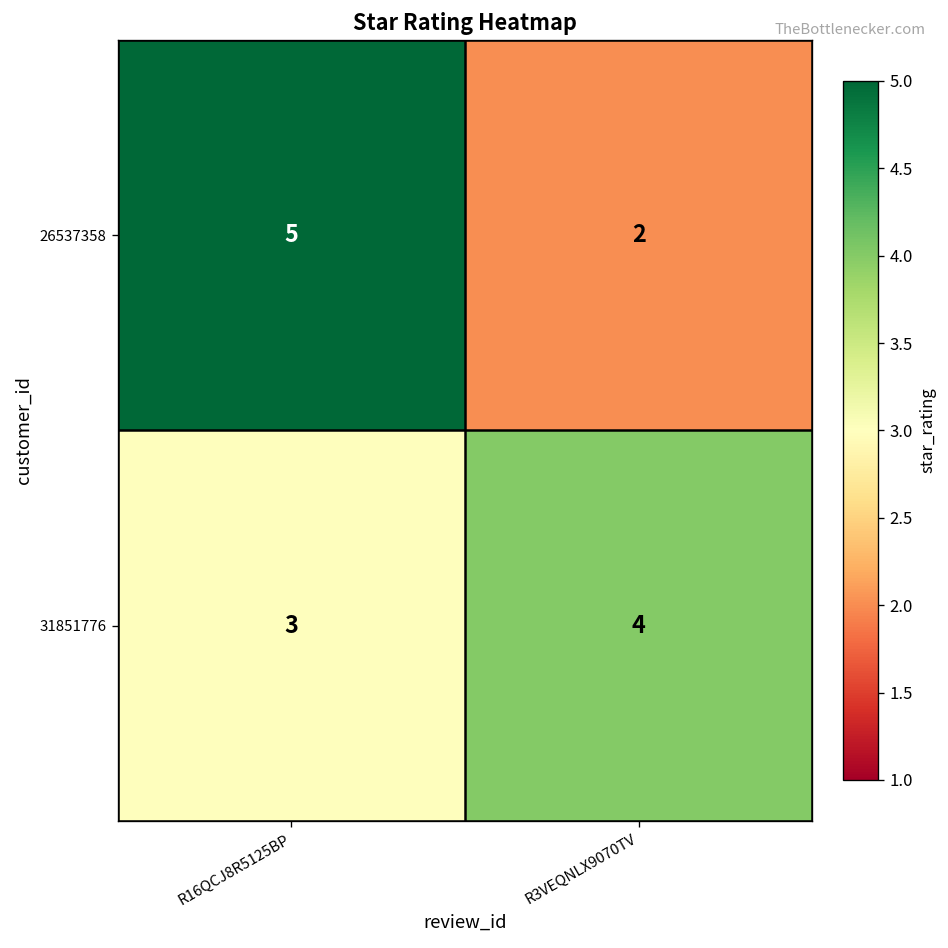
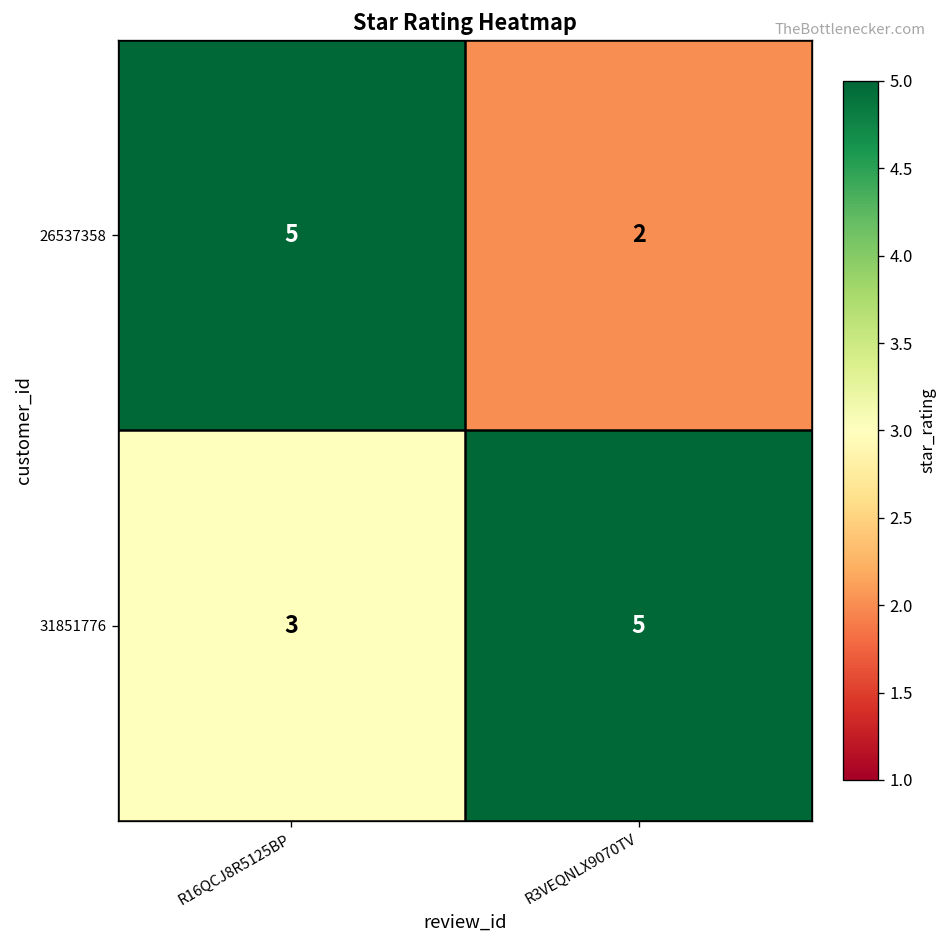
  {
    "26537358": {
      "R16QCJ8R5125BP": 5,
      "R3VEQNLX9070TV": 2
    },
    "31851776": {
      "R16QCJ8R5125BP": 3,
-     "R3VEQNLX9070TV": 4
+     "R3VEQNLX9070TV": 5
    }
  }
